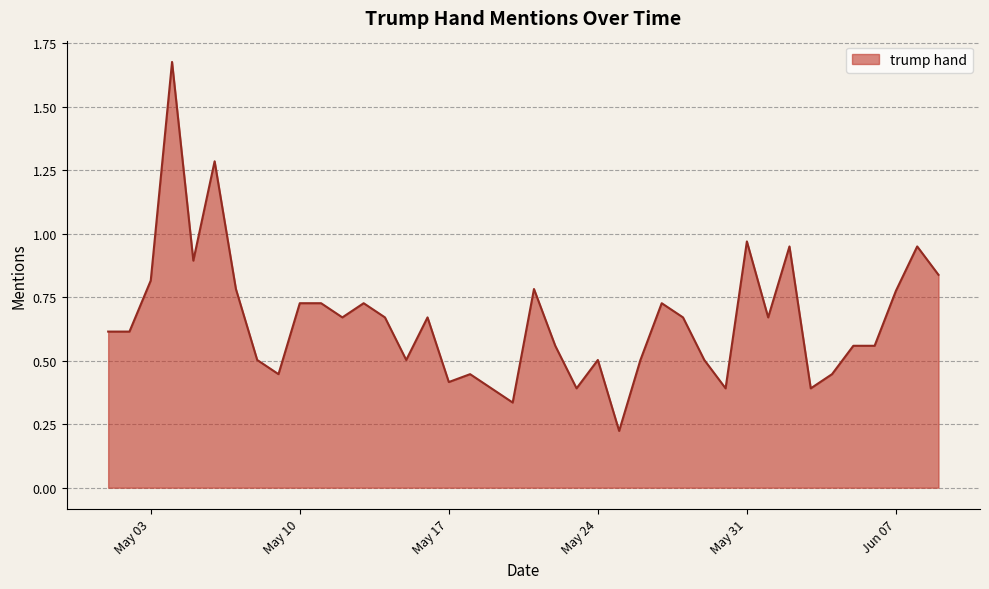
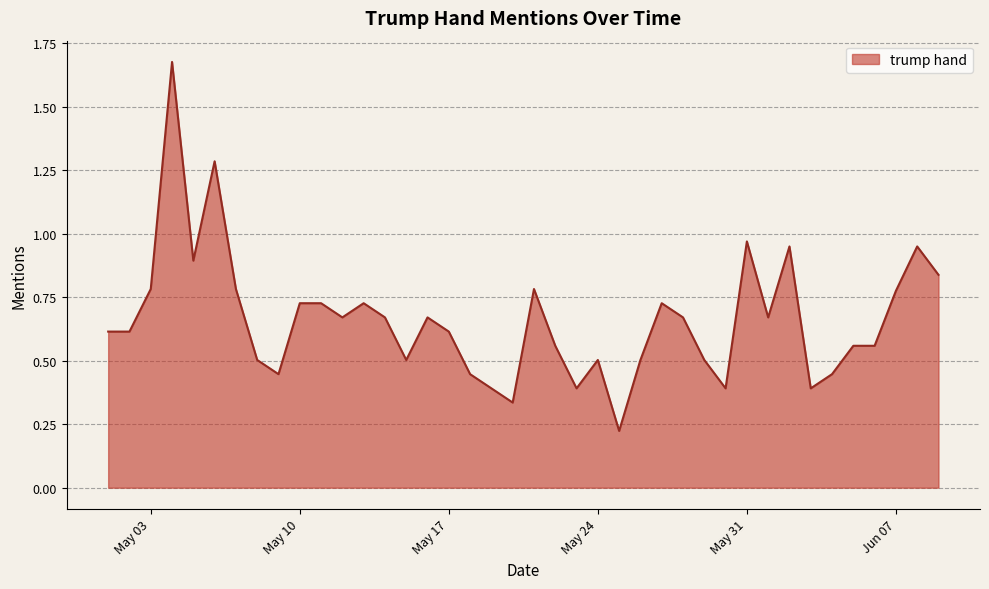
  {
-   "May 03": 0.82,
+   "May 03": 0.78,
    "May 10": 0.73,
-   "May 17": 0.42,
+   "May 17": 0.61,
    "May 24": 0.50,
    "May 31": 0.97,
    "Jun 07": 0.77
  }
